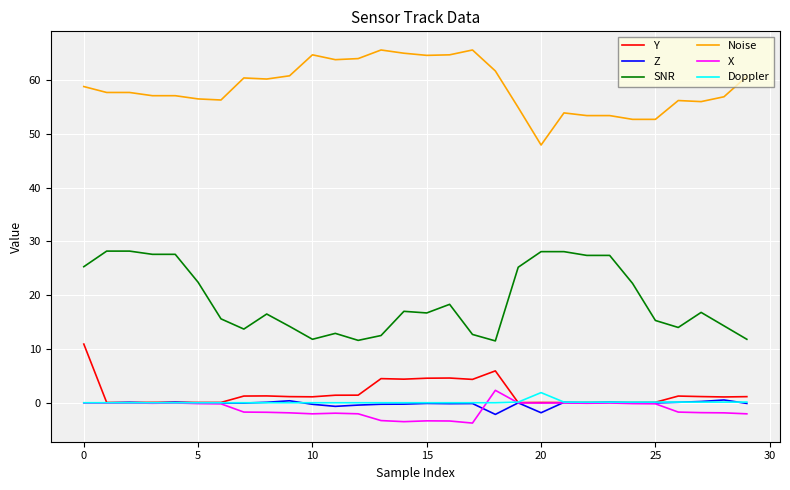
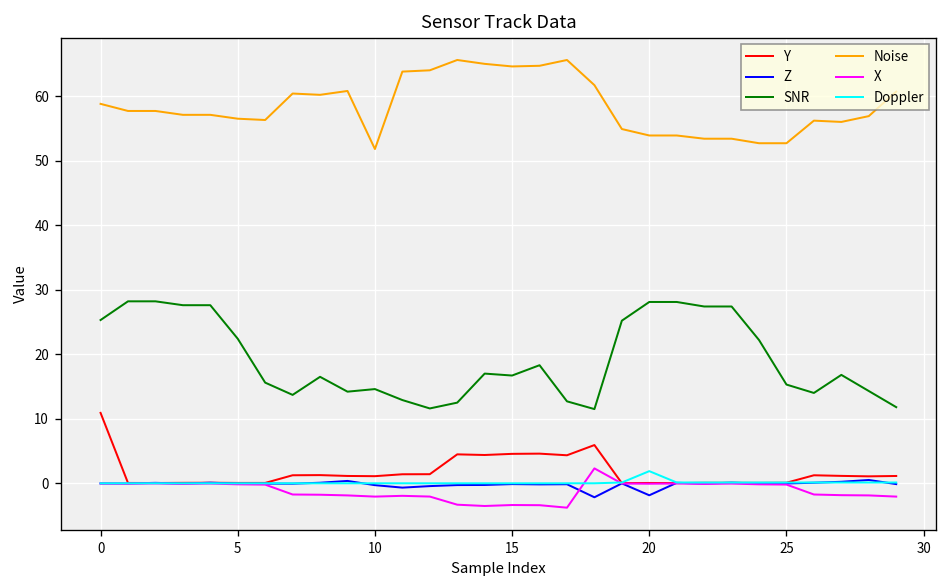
  {
    "Y": {
      "0": 11,
      "10": 1,
      "15": 5
    },
    "Z": {
      "20": -2
    },
    "SNR": {
      "0": 25,
      "5": 22,
-     "10": 12,
+     "10": 15,
      "15": 17,
      "20": 28,
      "25": 15
    },
    "Noise": {
      "0": 59,
      "5": 57,
-     "10": 65,
+     "10": 52,
      "15": 65,
-     "20": 48,
+     "20": 54,
      "25": 53
    },
    "X": {
      "10": -2,
      "15": -3
    },
    "Doppler": {
      "20": 2
    }
  }
